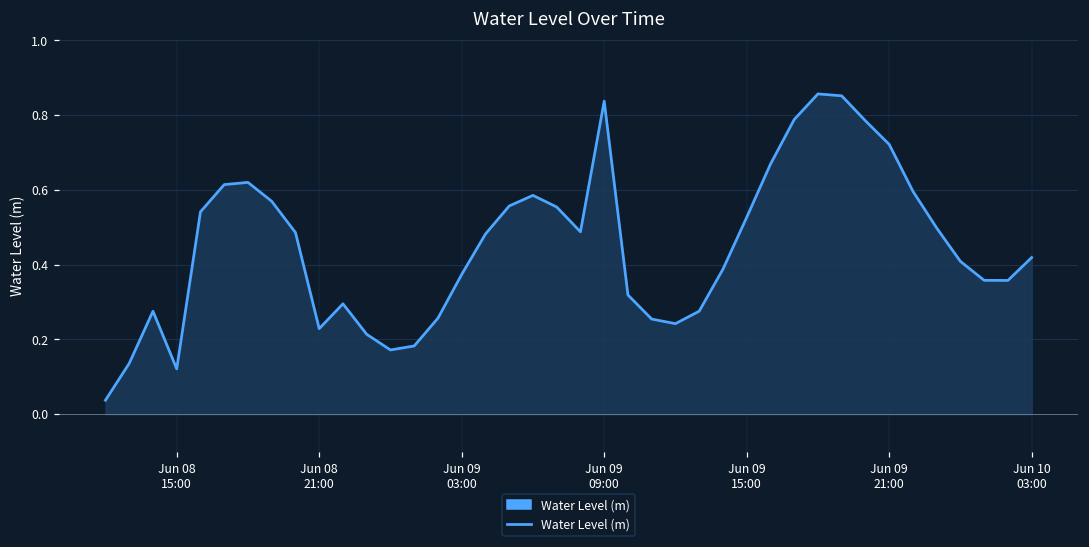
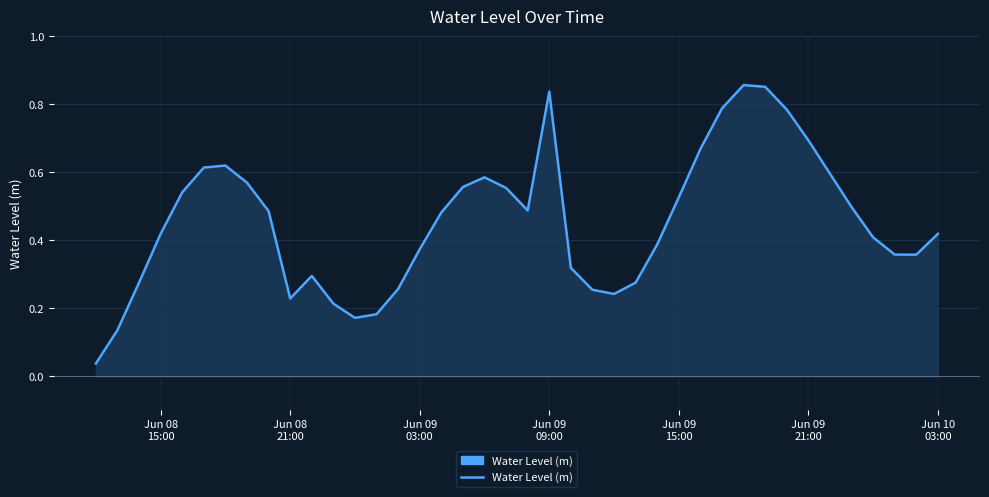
  {
-   "Jun 08 15:00": 0.12,
+   "Jun 08 15:00": 0.42,
    "Jun 08 21:00": 0.23,
    "Jun 09 03:00": 0.37,
    "Jun 09 09:00": 0.84,
    "Jun 09 15:00": 0.53,
-   "Jun 09 21:00": 0.72,
+   "Jun 09 21:00": 0.69,
    "Jun 10 03:00": 0.42
  }
